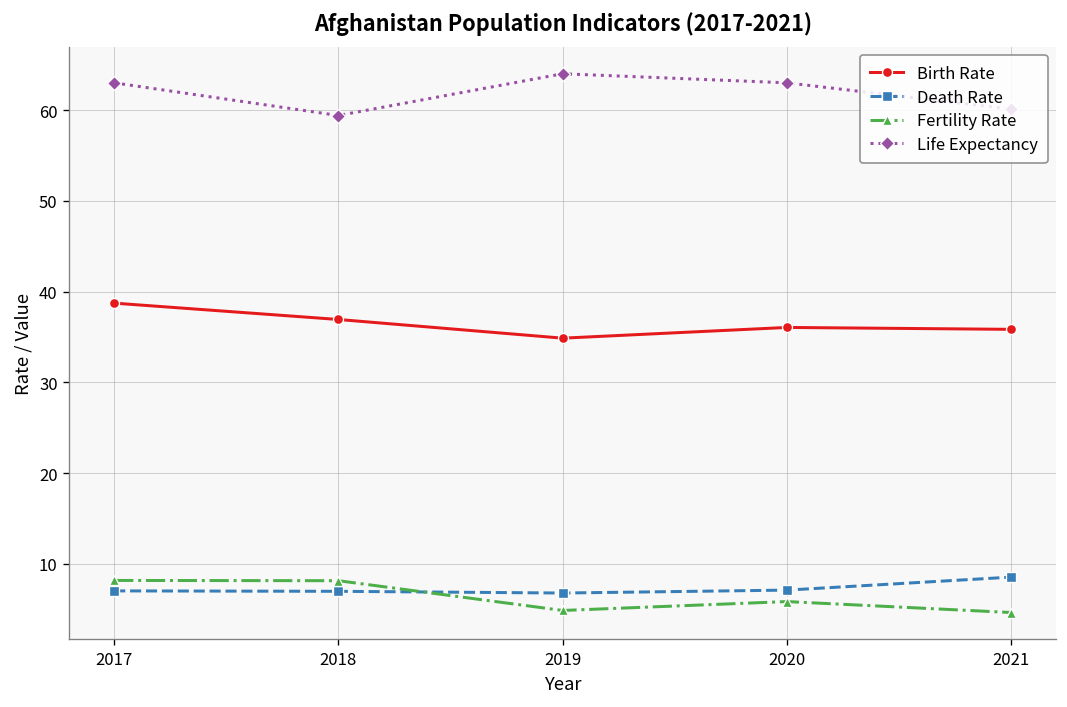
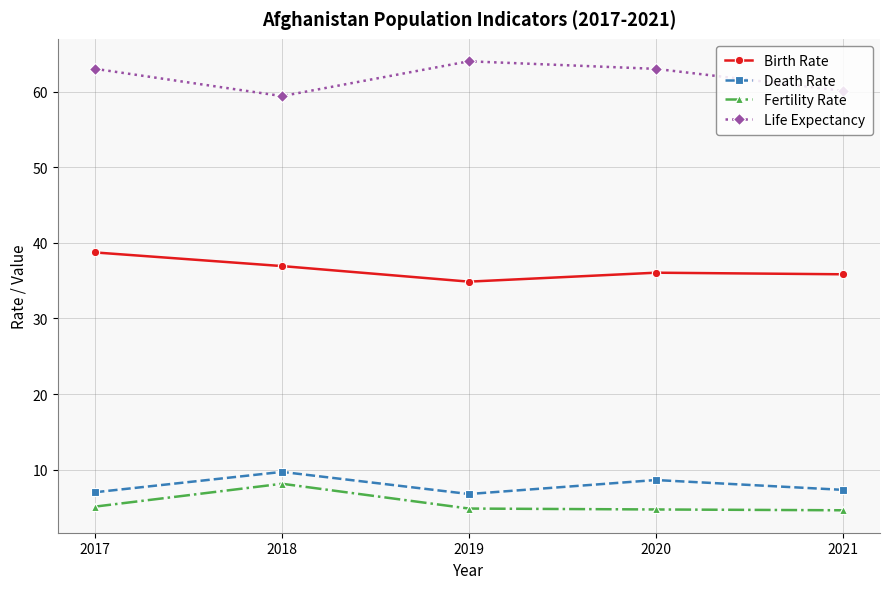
  {
    "Birth Rate": {
      "2017": 39,
      "2018": 37,
      "2019": 35,
      "2020": 36,
      "2021": 36
    },
    "Death Rate": {
      "2017": 7,
-     "2018": 7,
+     "2018": 10,
      "2019": 7,
-     "2020": 7,
-     "2021": 9
+     "2020": 9,
+     "2021": 7
    },
    "Fertility Rate": {
-     "2017": 8,
+     "2017": 5,
      "2018": 8,
      "2019": 5,
-     "2020": 6,
+     "2020": 5,
      "2021": 5
    },
    "Life Expectancy": {
      "2017": 63,
      "2018": 59,
      "2019": 64,
      "2020": 63
    }
  }
